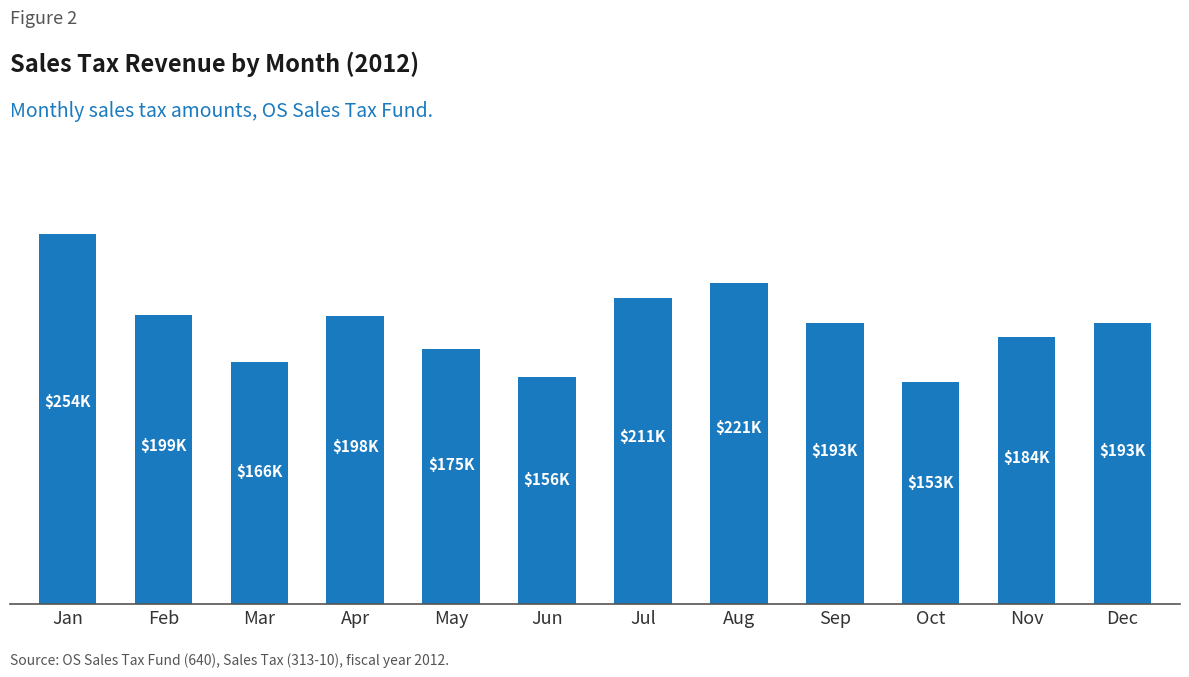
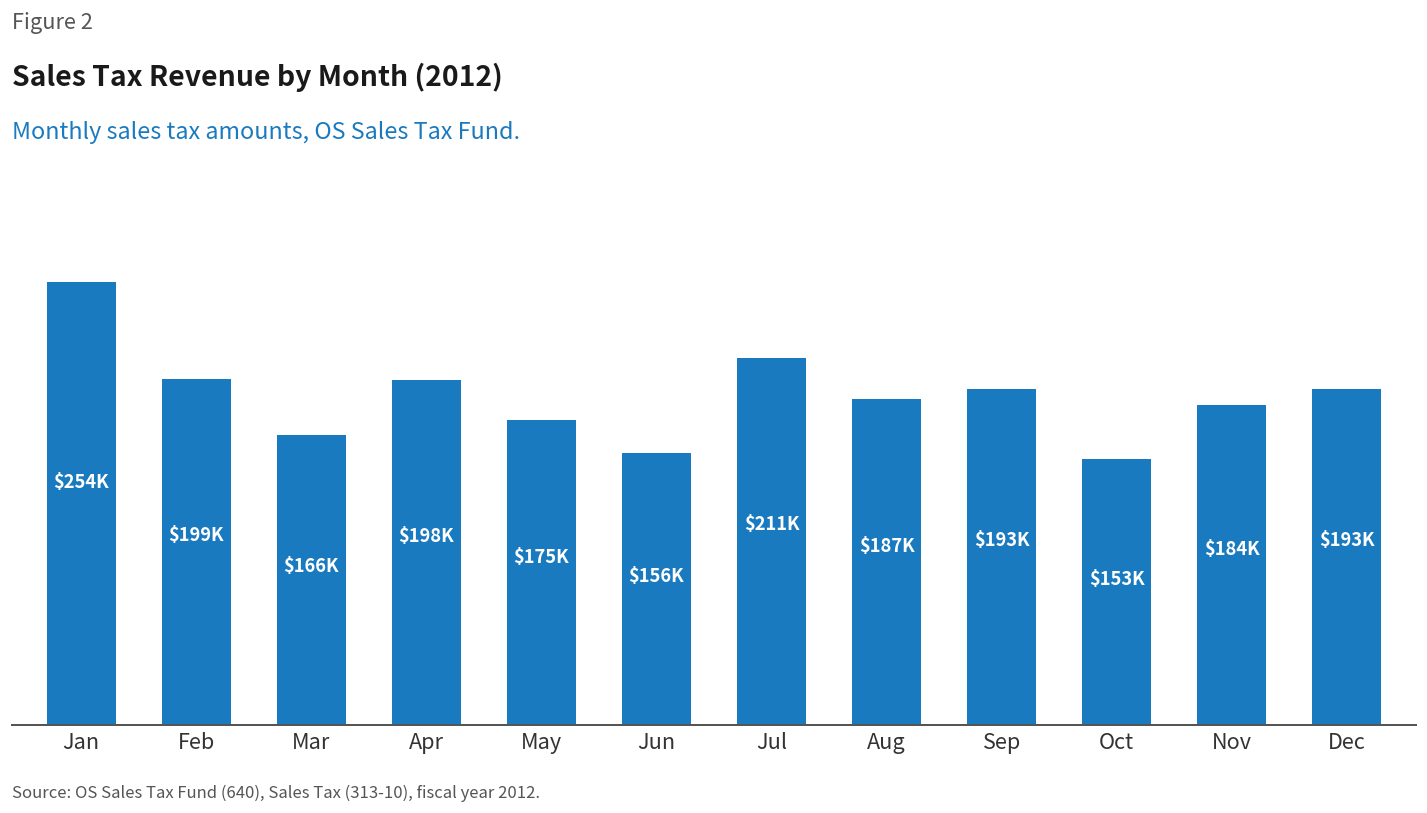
  {
    "Jan": "$254K",
    "Feb": "$199K",
    "Mar": "$166K",
    "Apr": "$198K",
    "May": "$175K",
    "Jun": "$156K",
    "Jul": "$211K",
-   "Aug": "$221K",
+   "Aug": "$187K",
    "Sep": "$193K",
    "Oct": "$153K",
    "Nov": "$184K",
    "Dec": "$193K"
  }
